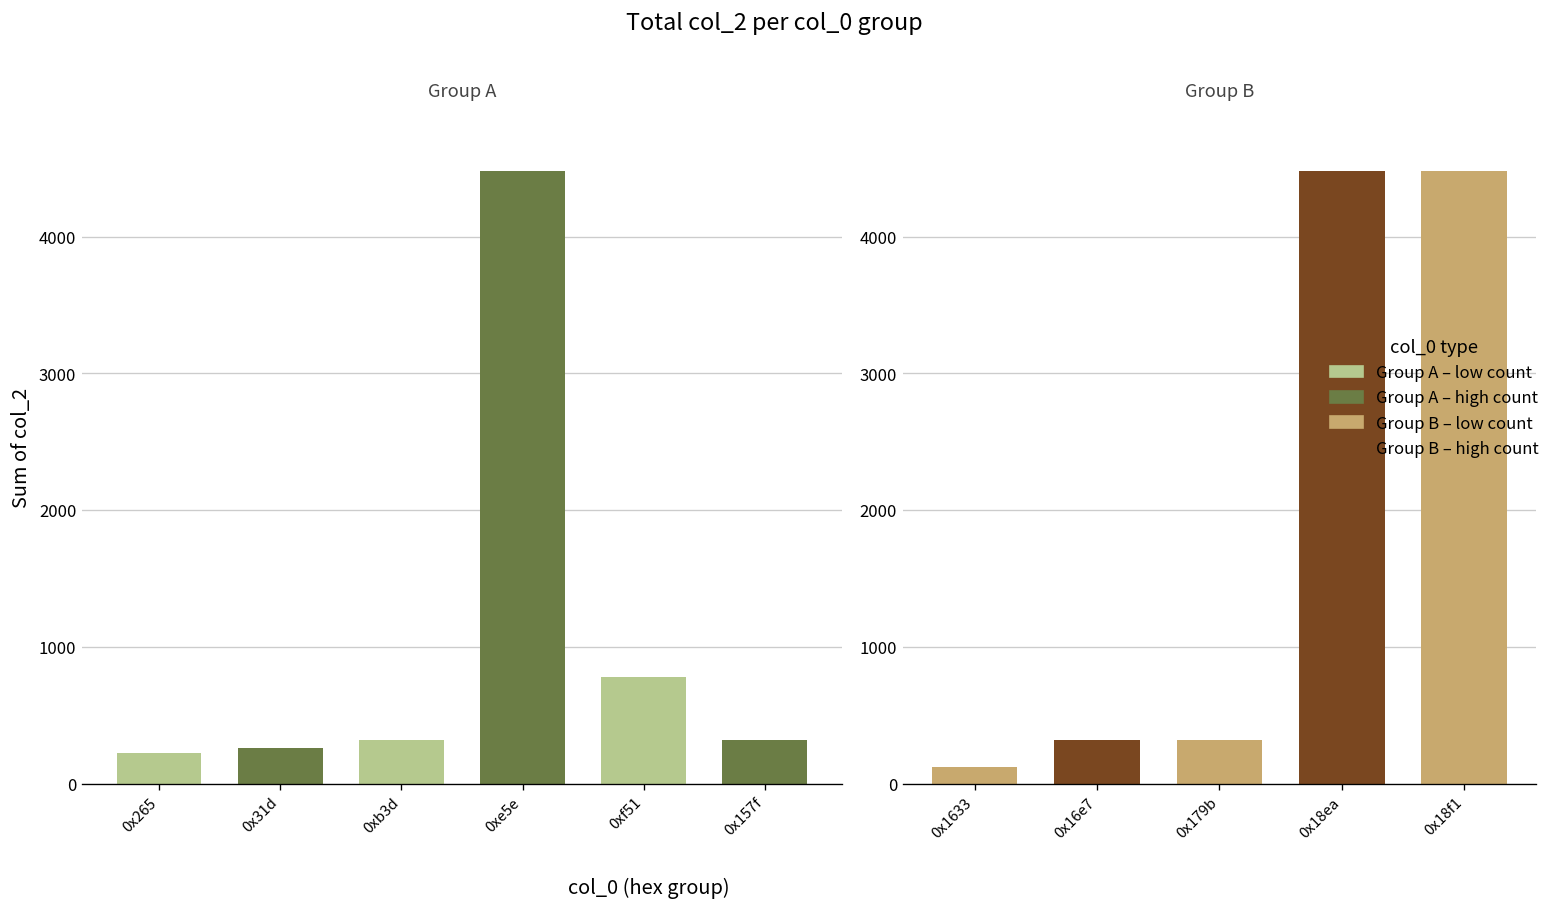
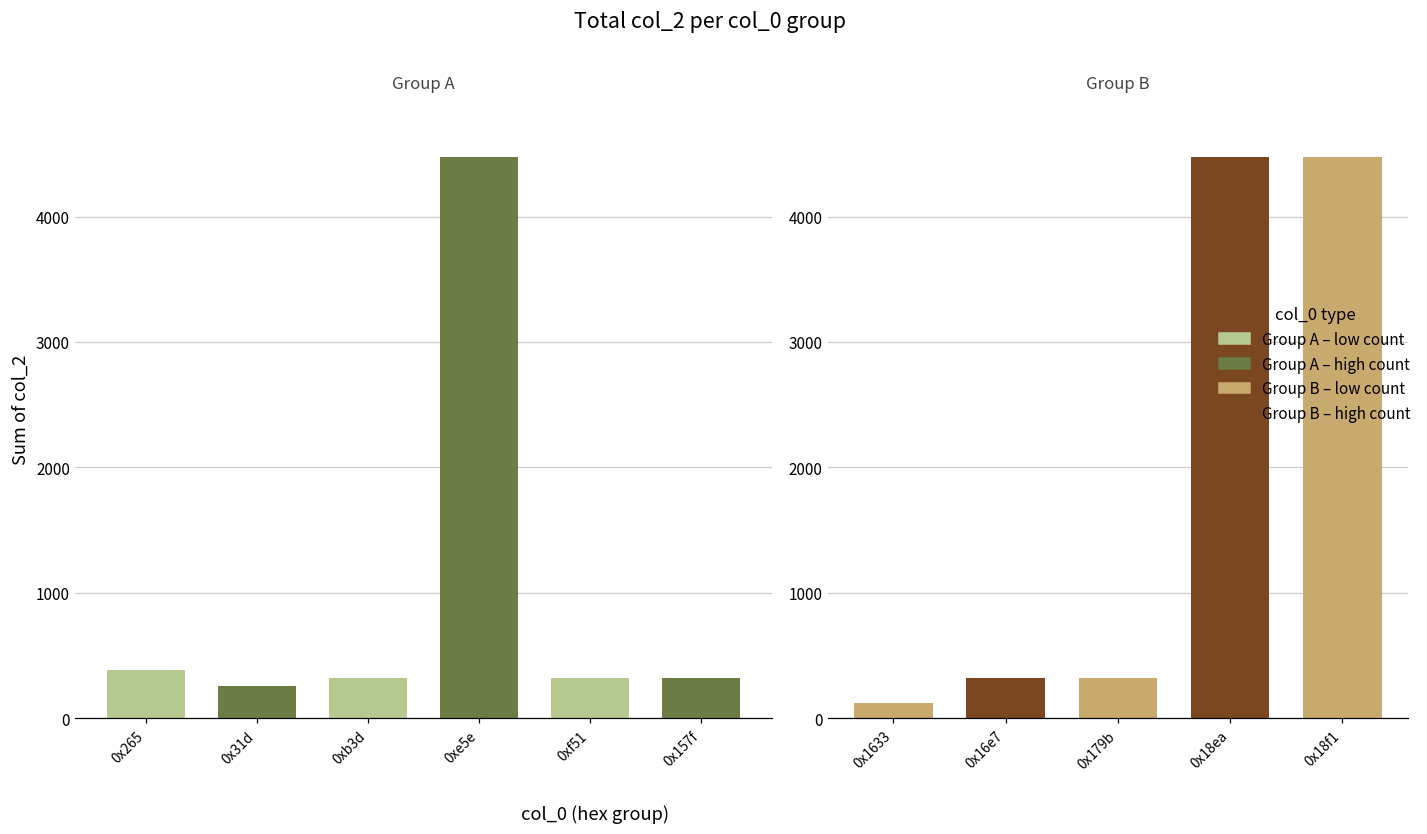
  {
    "Group A": {
-     "0x265": 220,
+     "0x265": 380,
      "0x31d": 260,
      "0xb3d": 320,
      "0xe5e": 4480,
-     "0xf51": 780,
+     "0xf51": 320,
      "0x157f": 320
    },
    "Group B": {
      "0x1633": 120,
      "0x16e7": 320,
      "0x179b": 320,
      "0x18ea": 4480,
      "0x18f1": 4480
    }
  }
